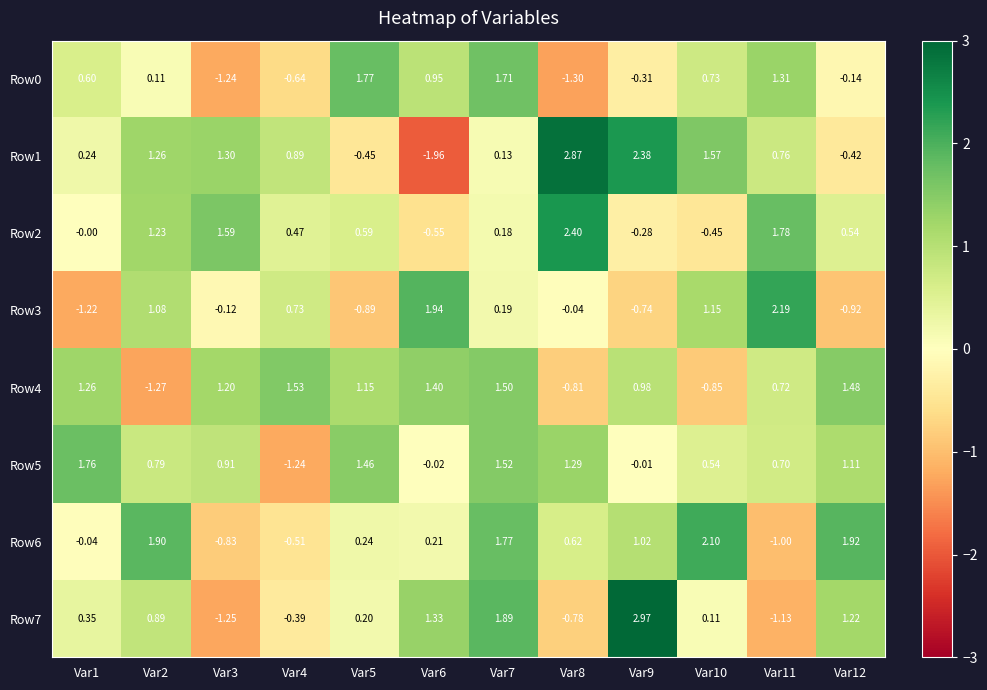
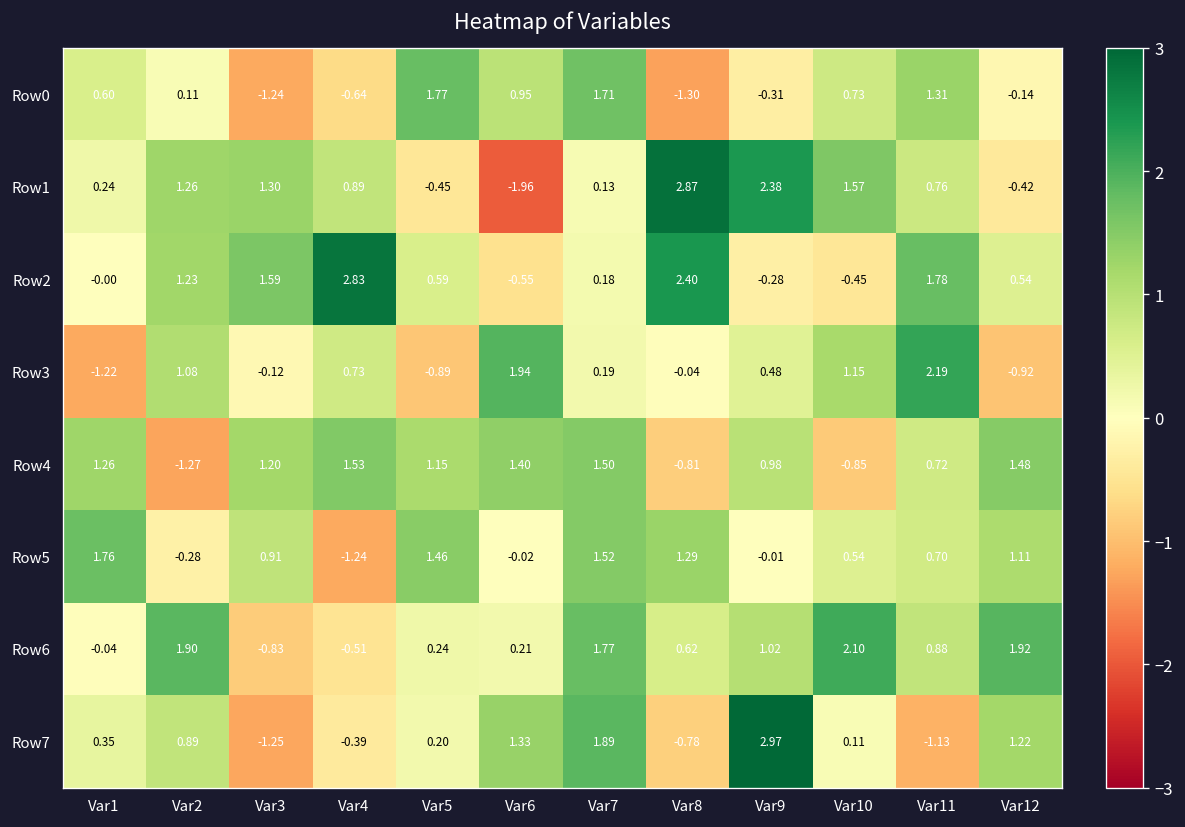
  {
    "Row0": {
      "Var1": 0.60,
      "Var2": 0.11,
      "Var3": -1.24,
      "Var4": -0.64,
      "Var5": 1.77,
      "Var6": 0.95,
      "Var7": 1.71,
      "Var8": -1.30,
      "Var9": -0.31,
      "Var10": 0.73,
      "Var11": 1.31,
      "Var12": -0.14
    },
    "Row1": {
      "Var1": 0.24,
      "Var2": 1.26,
      "Var3": 1.30,
      "Var4": 0.89,
      "Var5": -0.45,
      "Var6": -1.96,
      "Var7": 0.13,
      "Var8": 2.87,
      "Var9": 2.38,
      "Var10": 1.57,
      "Var11": 0.76,
      "Var12": -0.42
    },
    "Row2": {
      "Var1": -0.00,
      "Var2": 1.23,
      "Var3": 1.59,
-     "Var4": 0.47,
+     "Var4": 2.83,
      "Var5": 0.59,
      "Var6": -0.55,
      "Var7": 0.18,
      "Var8": 2.40,
      "Var9": -0.28,
      "Var10": -0.45,
      "Var11": 1.78,
      "Var12": 0.54
    },
    "Row3": {
      "Var1": -1.22,
      "Var2": 1.08,
      "Var3": -0.12,
      "Var4": 0.73,
      "Var5": -0.89,
      "Var6": 1.94,
      "Var7": 0.19,
      "Var8": -0.04,
-     "Var9": -0.74,
+     "Var9": 0.48,
      "Var10": 1.15,
      "Var11": 2.19,
      "Var12": -0.92
    },
    "Row4": {
      "Var1": 1.26,
      "Var2": -1.27,
      "Var3": 1.20,
      "Var4": 1.53,
      "Var5": 1.15,
      "Var6": 1.40,
      "Var7": 1.50,
      "Var8": -0.81,
      "Var9": 0.98,
      "Var10": -0.85,
      "Var11": 0.72,
      "Var12": 1.48
    },
    "Row5": {
      "Var1": 1.76,
-     "Var2": 0.79,
+     "Var2": -0.28,
      "Var3": 0.91,
      "Var4": -1.24,
      "Var5": 1.46,
      "Var6": -0.02,
      "Var7": 1.52,
      "Var8": 1.29,
      "Var9": -0.01,
      "Var10": 0.54,
      "Var11": 0.70,
      "Var12": 1.11
    },
    "Row6": {
      "Var1": -0.04,
      "Var2": 1.90,
      "Var3": -0.83,
      "Var4": -0.51,
      "Var5": 0.24,
      "Var6": 0.21,
      "Var7": 1.77,
      "Var8": 0.62,
      "Var9": 1.02,
      "Var10": 2.10,
-     "Var11": -1.00,
+     "Var11": 0.88,
      "Var12": 1.92
    },
    "Row7": {
      "Var1": 0.35,
      "Var2": 0.89,
      "Var3": -1.25,
      "Var4": -0.39,
      "Var5": 0.20,
      "Var6": 1.33,
      "Var7": 1.89,
      "Var8": -0.78,
      "Var9": 2.97,
      "Var10": 0.11,
      "Var11": -1.13,
      "Var12": 1.22
    }
  }
